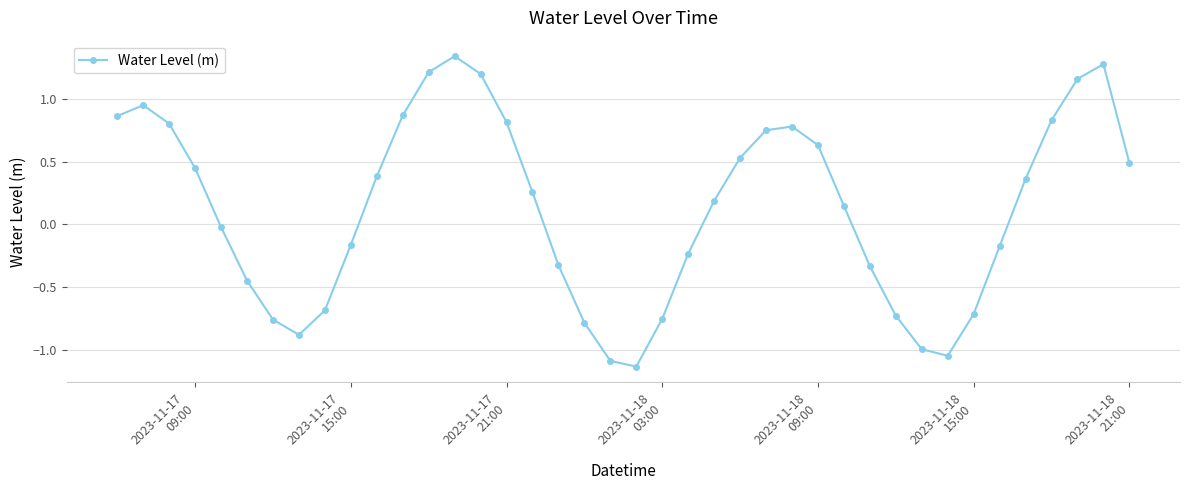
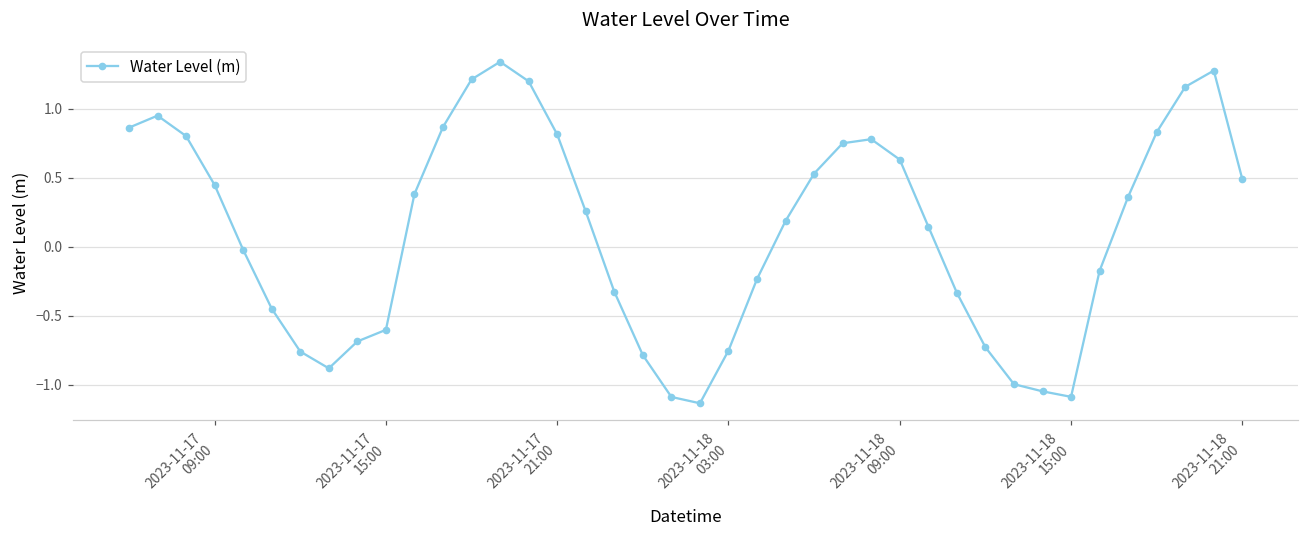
  {
    "2023-11-17 09:00": 0.45,
-   "2023-11-17 15:00": -0.16,
+   "2023-11-17 15:00": -0.60,
    "2023-11-17 21:00": 0.81,
    "2023-11-18 03:00": -0.75,
    "2023-11-18 09:00": 0.63,
-   "2023-11-18 15:00": -0.71,
+   "2023-11-18 15:00": -1.09,
    "2023-11-18 21:00": 0.49
  }
